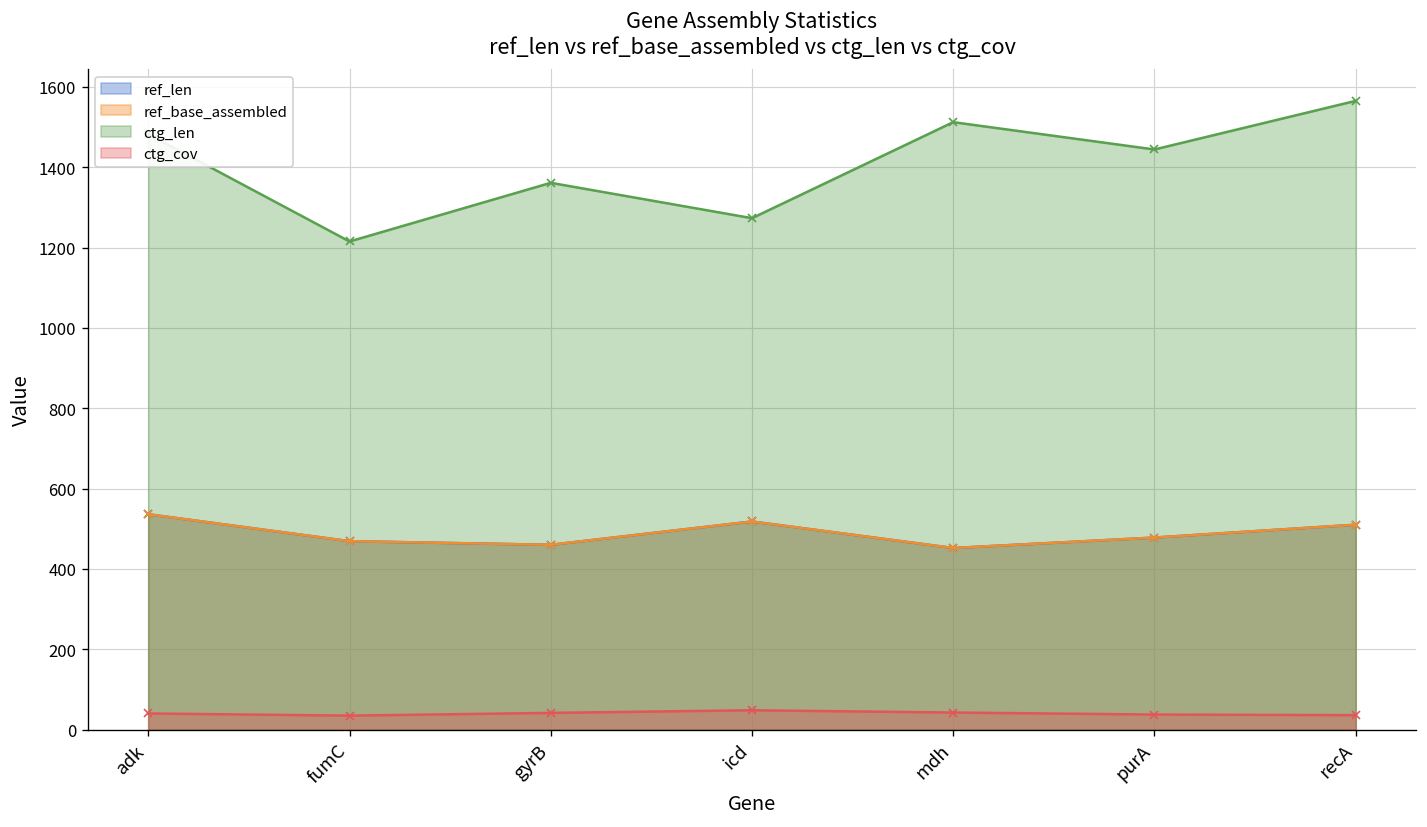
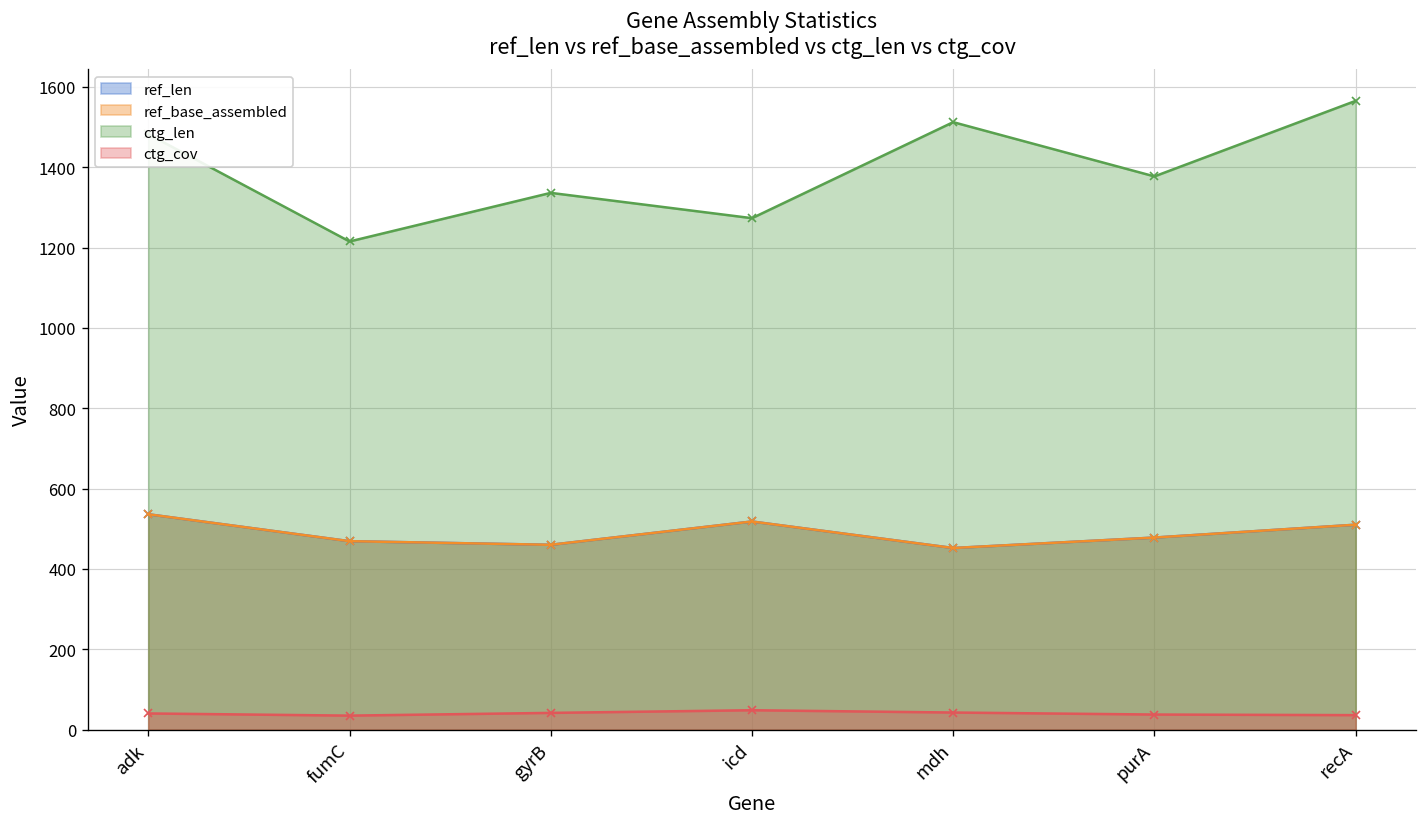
  {
    "ctg_len": {
      "fumC": 1220,
-     "gyrB": 1360,
+     "gyrB": 1340,
      "icd": 1270,
      "mdh": 1510,
-     "purA": 1440,
+     "purA": 1380,
      "recA": 1570
    }
  }
